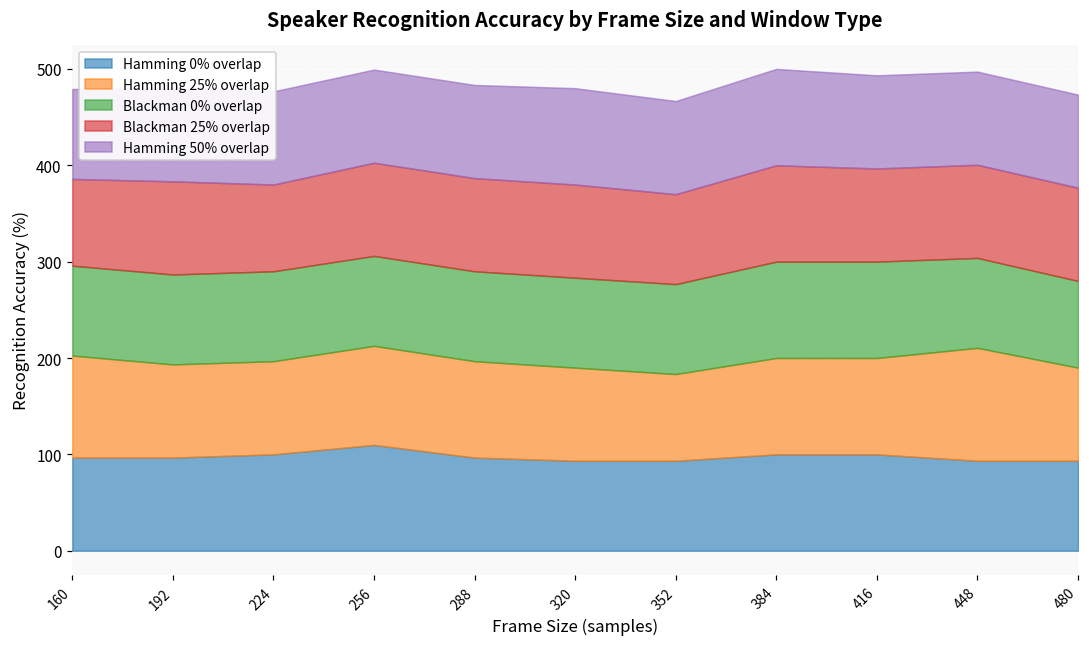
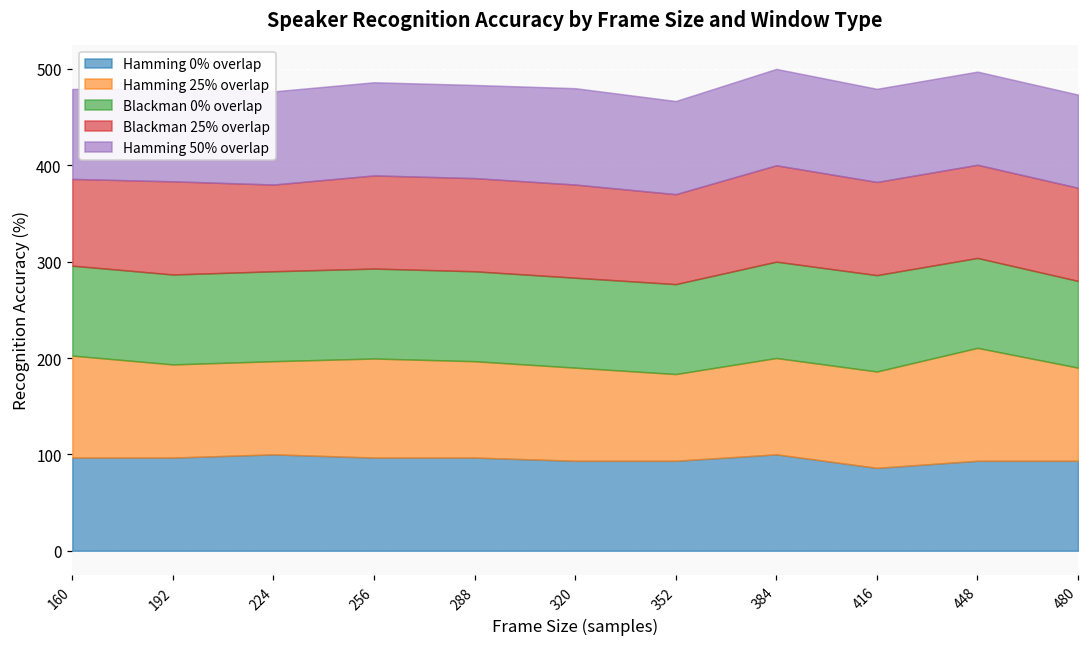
  {
    "Hamming 0% overlap": {
      "160": 100,
      "192": 100,
      "224": 100,
-     "256": 110,
+     "256": 100,
      "288": 100,
      "320": 90,
      "352": 90,
      "384": 100,
-     "416": 100,
+     "416": 90,
      "448": 90,
      "480": 90
    },
    "Hamming 25% overlap": {
      "160": 110,
      "192": 100,
      "224": 100,
      "256": 100,
      "288": 100,
      "320": 100,
      "352": 90,
      "384": 100,
      "416": 100,
      "448": 120,
      "480": 100
    },
    "Blackman 0% overlap": {
      "160": 90,
      "192": 90,
      "224": 90,
      "256": 90,
      "288": 90,
      "320": 90,
      "352": 90,
      "384": 100,
      "416": 100,
      "448": 90,
      "480": 90
    },
    "Blackman 25% overlap": {
      "160": 90,
      "192": 100,
      "224": 90,
      "256": 100,
      "288": 100,
      "320": 100,
      "352": 90,
      "384": 100,
      "416": 100,
      "448": 100,
      "480": 100
    },
    "Hamming 50% overlap": {
      "160": 90,
      "256": 100,
      "288": 100,
      "320": 100,
      "352": 100,
      "384": 100,
      "416": 100,
      "448": 100,
      "480": 100
    }
  }
